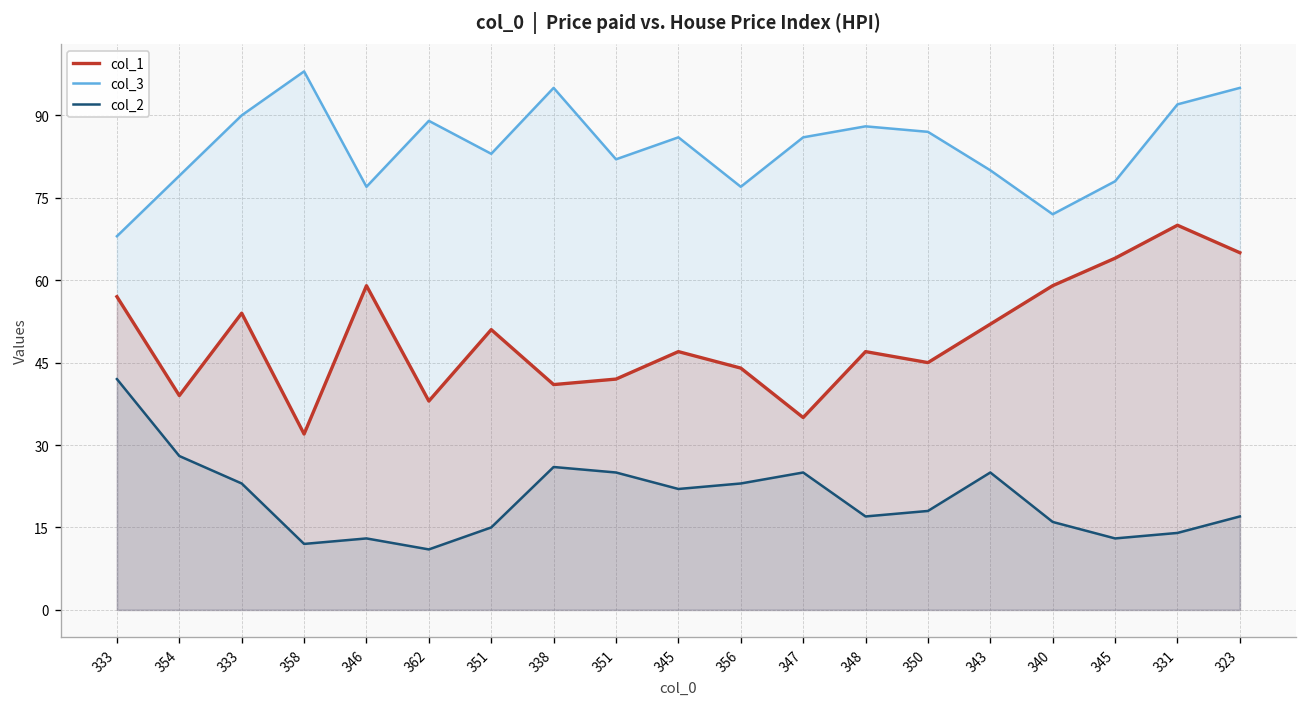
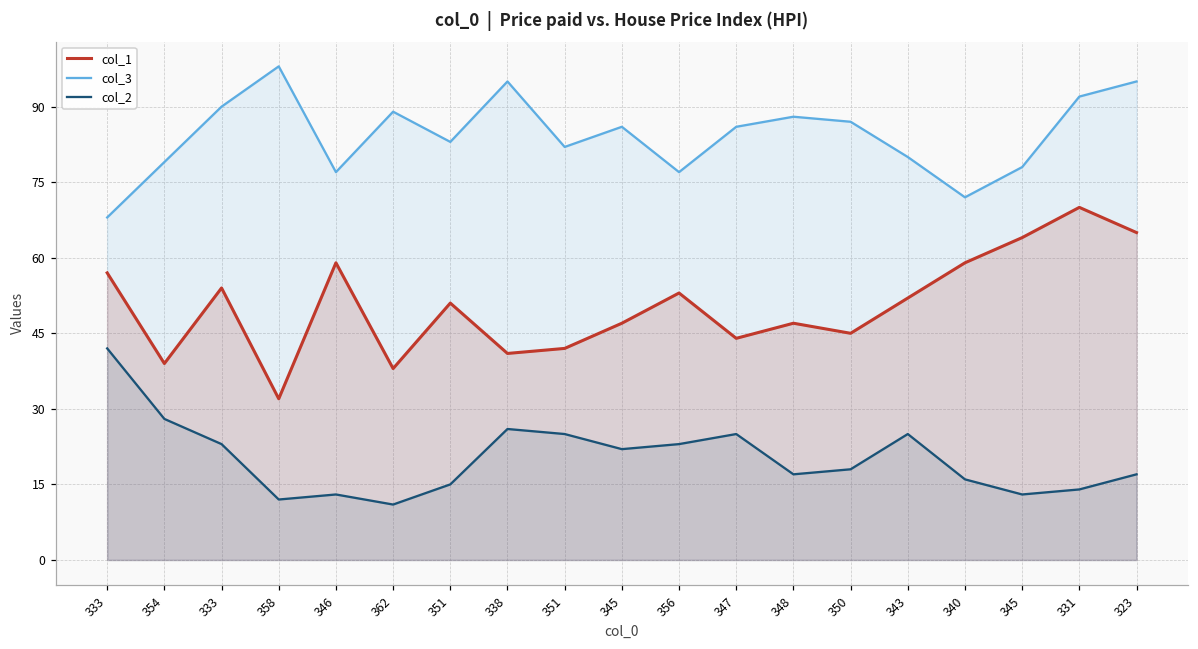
  {
    "col_1": {
      "354": 39,
      "358": 32,
      "346": 59,
      "362": 38,
      "338": 41,
-     "356": 44,
-     "347": 35,
+     "356": 53,
+     "347": 44,
      "348": 47,
      "350": 45,
      "343": 52,
      "340": 59,
      "331": 70,
      "323": 65
    },
    "col_3": {
      "354": 79,
      "358": 98,
      "346": 77,
      "362": 89,
      "338": 95,
      "356": 77,
      "347": 86,
      "348": 88,
      "350": 87,
      "343": 80,
      "340": 72,
      "331": 92,
      "323": 95
    },
    "col_2": {
      "354": 28,
      "358": 12,
      "346": 13,
      "362": 11,
      "338": 26,
      "356": 23,
      "347": 25,
      "348": 17,
      "350": 18,
      "343": 25,
      "340": 16,
      "331": 14,
      "323": 17
    }
  }
